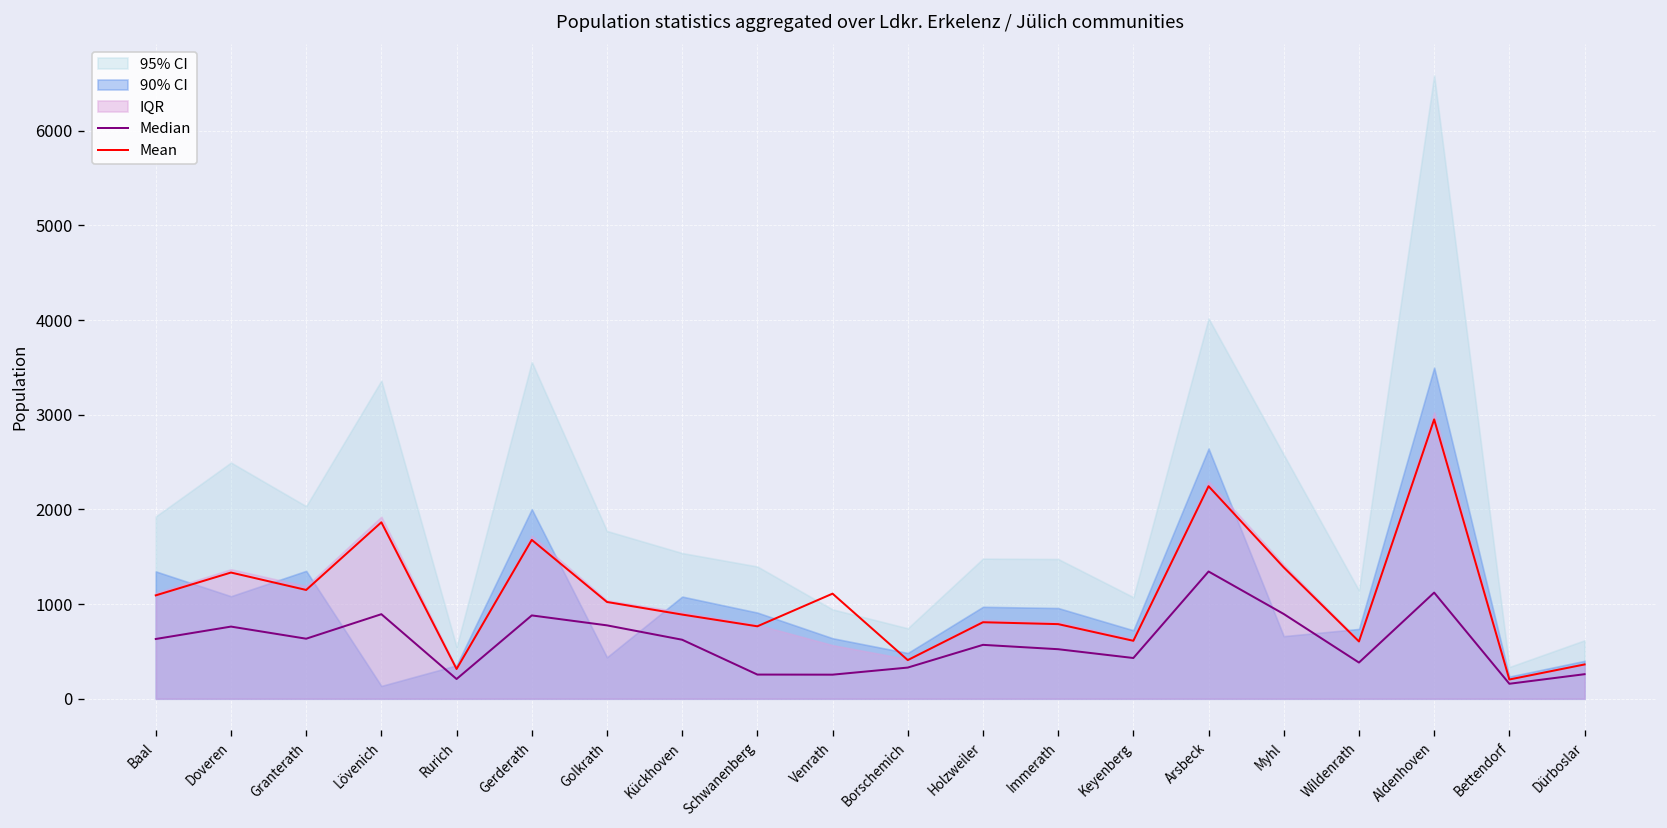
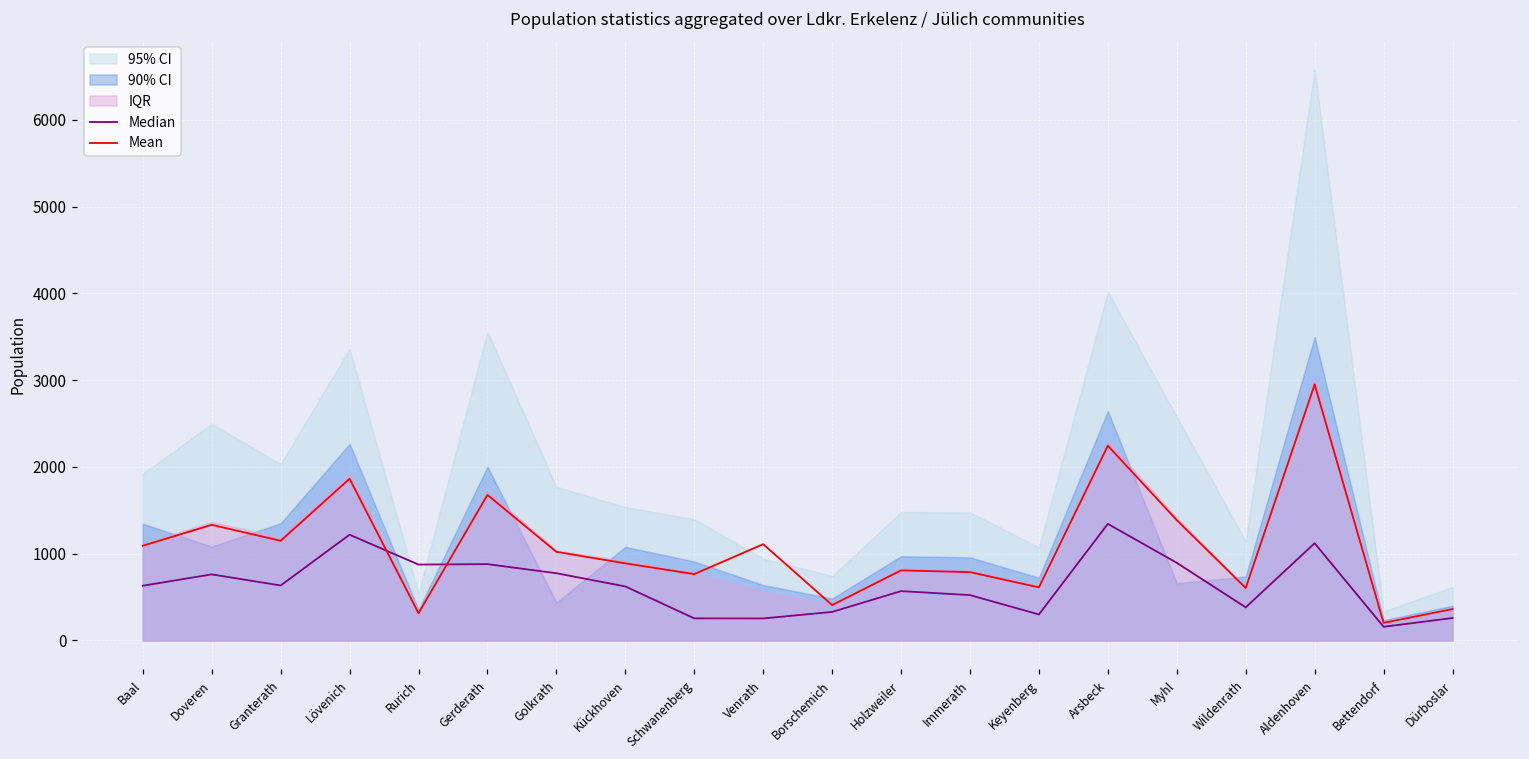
  {
    "Median": {
      "Baal": 600,
      "Doveren": 800,
      "Granterath": 600,
-     "Lövenich": 900,
-     "Rurich": 200,
+     "Lövenich": 1200,
+     "Rurich": 900,
      "Gerderath": 900,
      "Golkrath": 800,
      "Kückhoven": 600,
      "Schwanenberg": 300,
      "Venrath": 300,
      "Borschemich": 300,
      "Holzweiler": 600,
      "Immerath": 500,
-     "Keyenberg": 400,
+     "Keyenberg": 300,
      "Arsbeck": 1300,
      "Myhl": 900,
      "Wildenrath": 400,
      "Aldenhoven": 1100,
      "Bettendorf": 200,
      "Dürboslar": 300
    },
    "90% CI": {
      "Baal": 1300,
      "Doveren": 1100,
      "Granterath": 1400,
-     "Lövenich": 100,
+     "Lövenich": 2300,
      "Gerderath": 2000,
      "Golkrath": 400,
      "Kückhoven": 1100,
      "Schwanenberg": 900,
      "Venrath": 600,
      "Borschemich": 500,
      "Holzweiler": 1000,
      "Immerath": 1000,
      "Keyenberg": 700,
      "Arsbeck": 2600,
      "Myhl": 700,
      "Wildenrath": 700,
      "Aldenhoven": 3500,
      "Dürboslar": 400
    },
    "Mean": {
      "Doveren": 1300,
      "Granterath": 1100,
      "Lövenich": 1900,
      "Gerderath": 1700,
      "Venrath": 1100,
      "Arsbeck": 2200,
      "Aldenhoven": 3000
    }
  }
